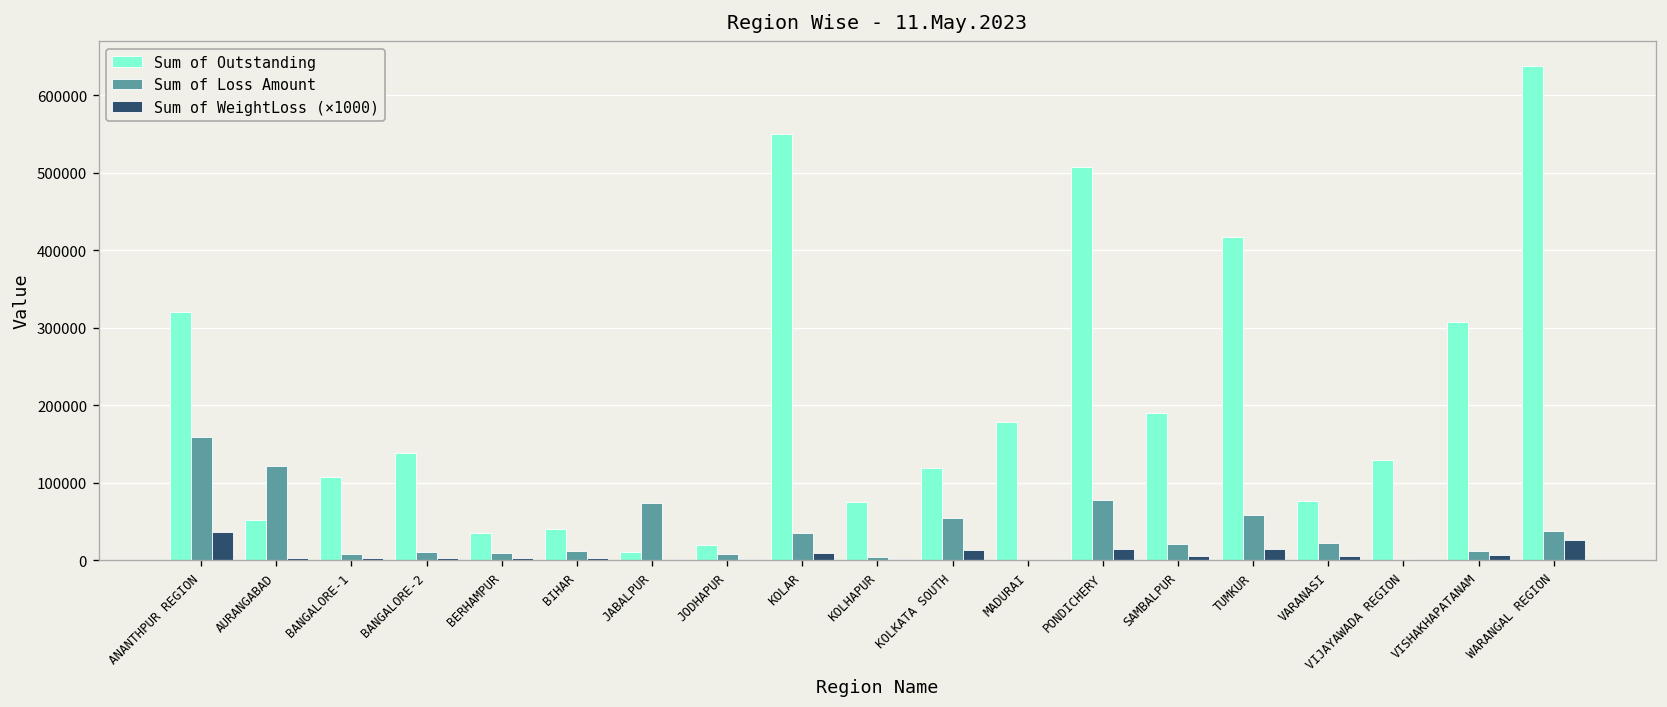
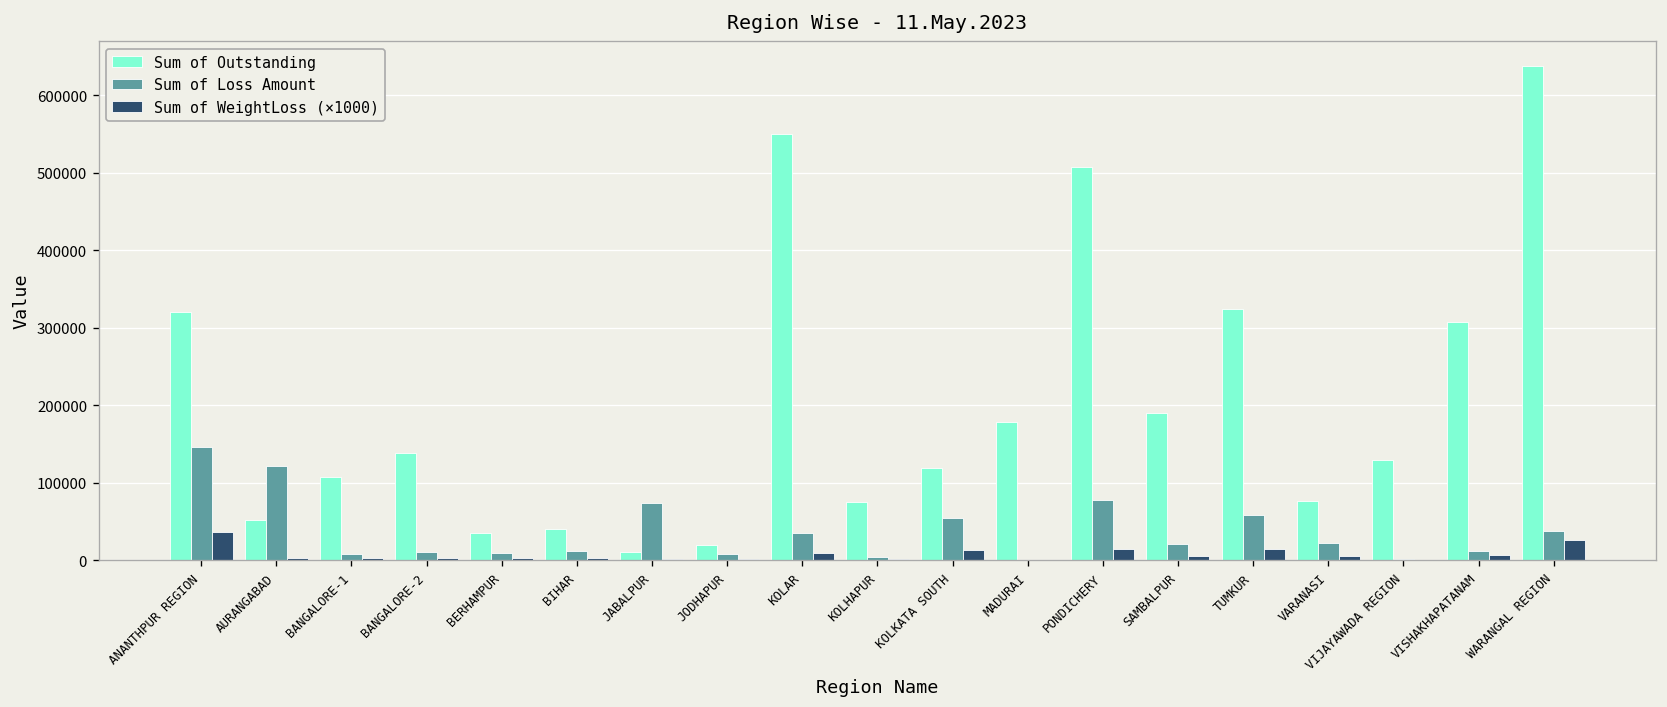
  {
    "Sum of Outstanding": {
      "ANANTHPUR REGION": 320000,
      "AURANGABAD": 50000,
      "BANGALORE-1": 110000,
      "BANGALORE-2": 140000,
      "BERHAMPUR": 30000,
      "BIHAR": 40000,
      "JABALPUR": 10000,
      "JODHAPUR": 20000,
      "KOLAR": 550000,
      "KOLHAPUR": 80000,
      "KOLKATA SOUTH": 120000,
      "MADURAI": 180000,
      "PONDICHERY": 510000,
      "SAMBALPUR": 190000,
-     "TUMKUR": 420000,
+     "TUMKUR": 320000,
      "VARANASI": 80000,
      "VIJAYAWADA REGION": 130000,
      "VISHAKHAPATANAM": 310000,
      "WARANGAL REGION": 640000
    },
    "Sum of Loss Amount": {
-     "ANANTHPUR REGION": 160000,
+     "ANANTHPUR REGION": 150000,
      "AURANGABAD": 120000,
      "BANGALORE-1": 10000,
      "BANGALORE-2": 10000,
      "BERHAMPUR": 10000,
      "BIHAR": 10000,
      "JABALPUR": 70000,
      "JODHAPUR": 10000,
      "KOLAR": 30000,
      "KOLHAPUR": 0,
      "KOLKATA SOUTH": 50000,
      "MADURAI": 0,
      "PONDICHERY": 80000,
      "SAMBALPUR": 20000,
      "TUMKUR": 60000,
      "VARANASI": 20000,
      "VISHAKHAPATANAM": 10000,
      "WARANGAL REGION": 40000
    },
    "Sum of WeightLoss (×1000)": {
      "ANANTHPUR REGION": 40000,
      "KOLAR": 10000,
      "KOLKATA SOUTH": 10000,
      "MADURAI": 0,
      "PONDICHERY": 10000,
      "SAMBALPUR": 10000,
      "TUMKUR": 10000,
      "VARANASI": 10000,
      "VISHAKHAPATANAM": 10000,
      "WARANGAL REGION": 30000
    }
  }
